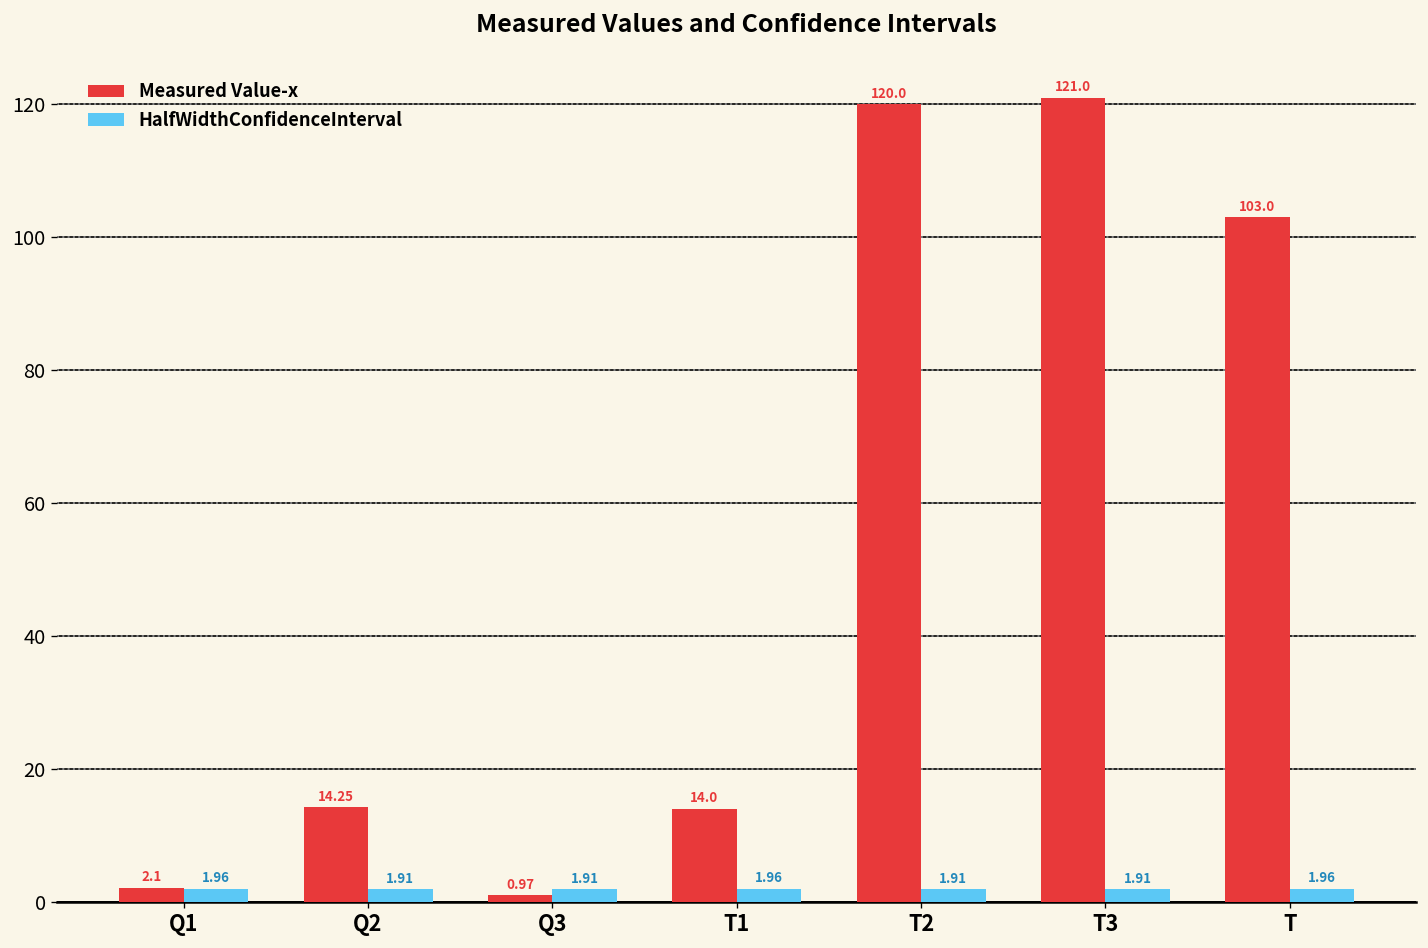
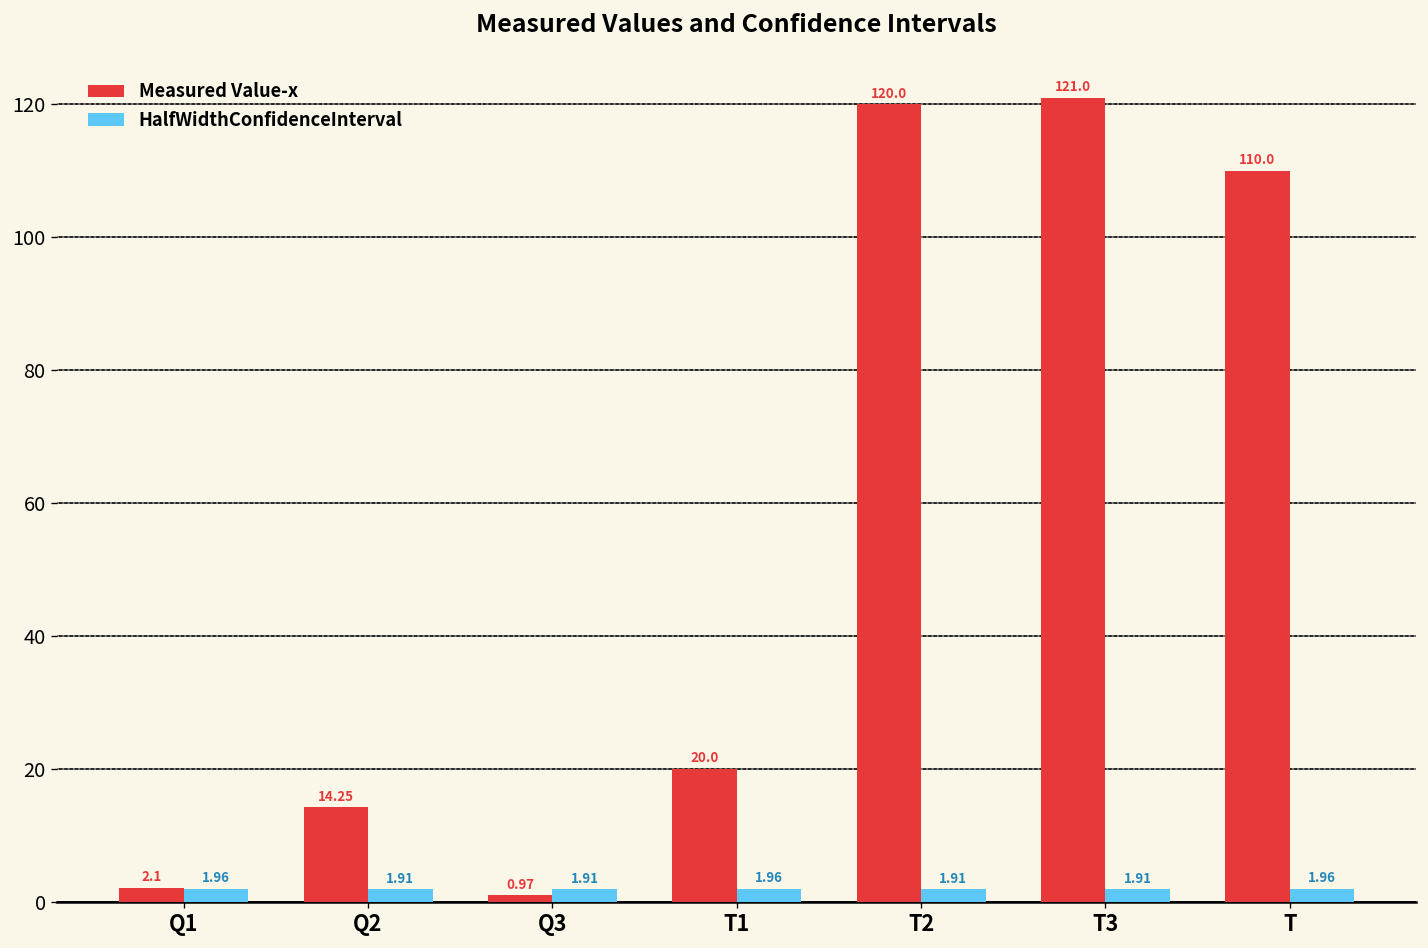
  {
    "Measured Value-x": {
      "Q1": 2.1,
      "Q2": 14.25,
      "Q3": 0.97,
-     "T1": 14.0,
+     "T1": 20.0,
      "T2": 120.0,
      "T3": 121.0,
-     "T": 103.0
+     "T": 110.0
    },
    "HalfWidthConfidenceInterval": {
      "Q1": 1.96,
      "Q2": 1.91,
      "Q3": 1.91,
      "T1": 1.96,
      "T2": 1.91,
      "T3": 1.91,
      "T": 1.96
    }
  }
